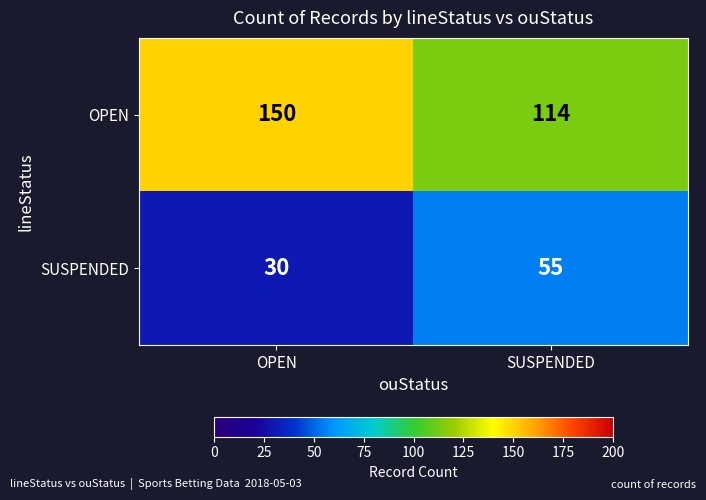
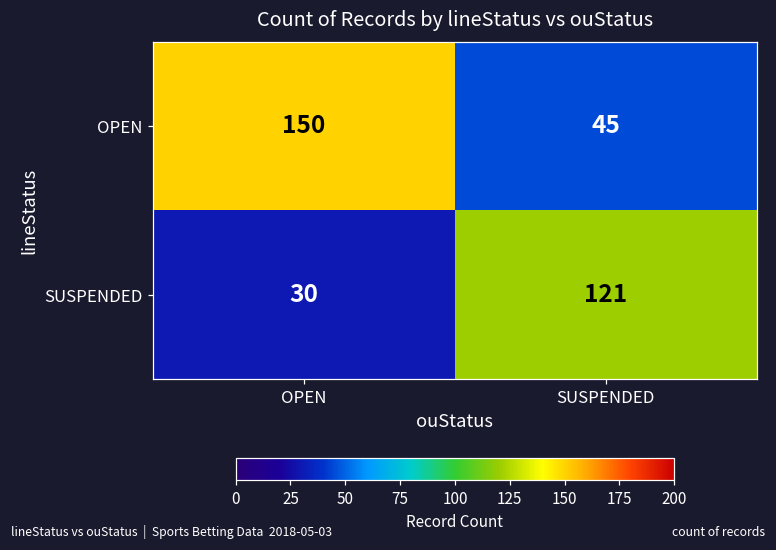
  {
    "OPEN": {
      "OPEN": 150,
-     "SUSPENDED": 114
+     "SUSPENDED": 45
    },
    "SUSPENDED": {
      "OPEN": 30,
-     "SUSPENDED": 55
+     "SUSPENDED": 121
    }
  }
